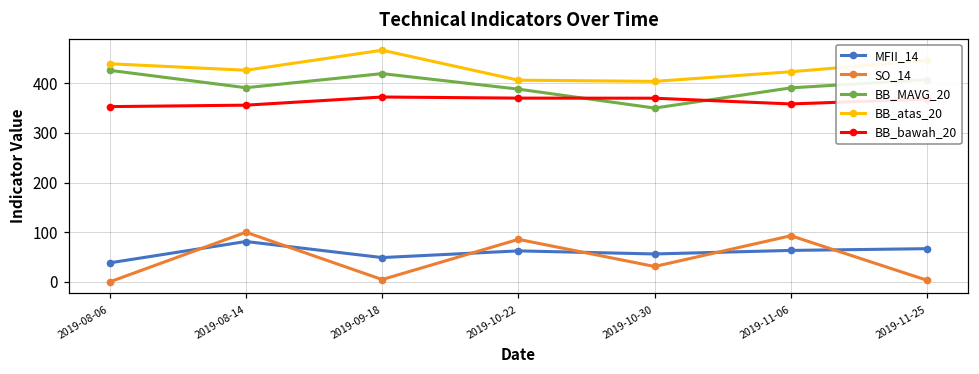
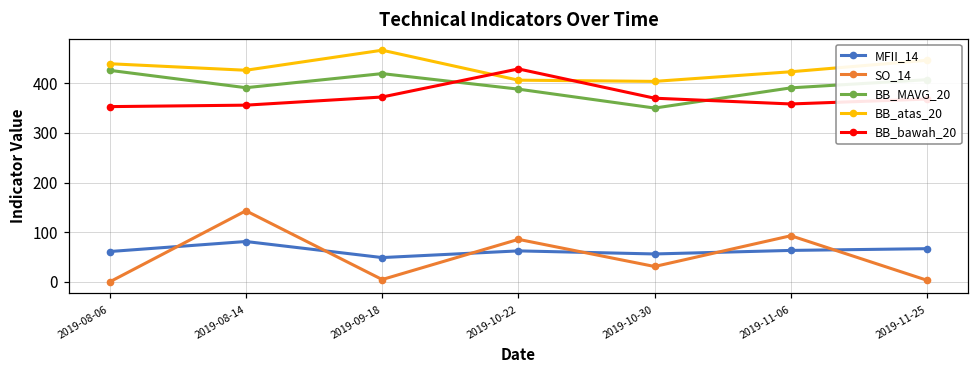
  {
    "MFII_14": {
-     "2019-08-06": 40,
+     "2019-08-06": 60,
      "2019-08-14": 80,
      "2019-09-18": 50,
      "2019-10-22": 60,
      "2019-10-30": 60,
      "2019-11-06": 60,
      "2019-11-25": 70
    },
    "SO_14": {
      "2019-08-06": 0,
-     "2019-08-14": 100,
+     "2019-08-14": 140,
      "2019-09-18": 0,
      "2019-10-22": 90,
      "2019-10-30": 30,
      "2019-11-06": 90,
      "2019-11-25": 0
    },
    "BB_MAVG_20": {
      "2019-08-06": 430,
      "2019-08-14": 390,
      "2019-09-18": 420,
      "2019-10-22": 390,
      "2019-10-30": 350,
      "2019-11-06": 390
    },
    "BB_atas_20": {
      "2019-08-06": 440,
      "2019-08-14": 430,
      "2019-09-18": 470,
      "2019-10-22": 410,
      "2019-10-30": 400,
      "2019-11-06": 420
    },
    "BB_bawah_20": {
      "2019-08-06": 350,
      "2019-08-14": 360,
      "2019-09-18": 370,
-     "2019-10-22": 370,
+     "2019-10-22": 430,
      "2019-10-30": 370,
      "2019-11-06": 360
    }
  }
